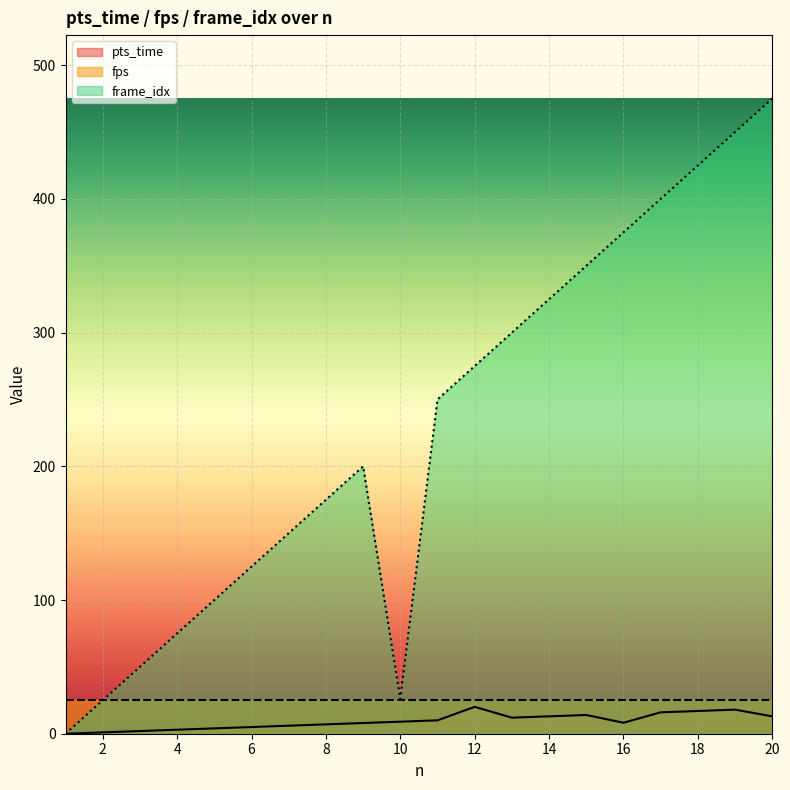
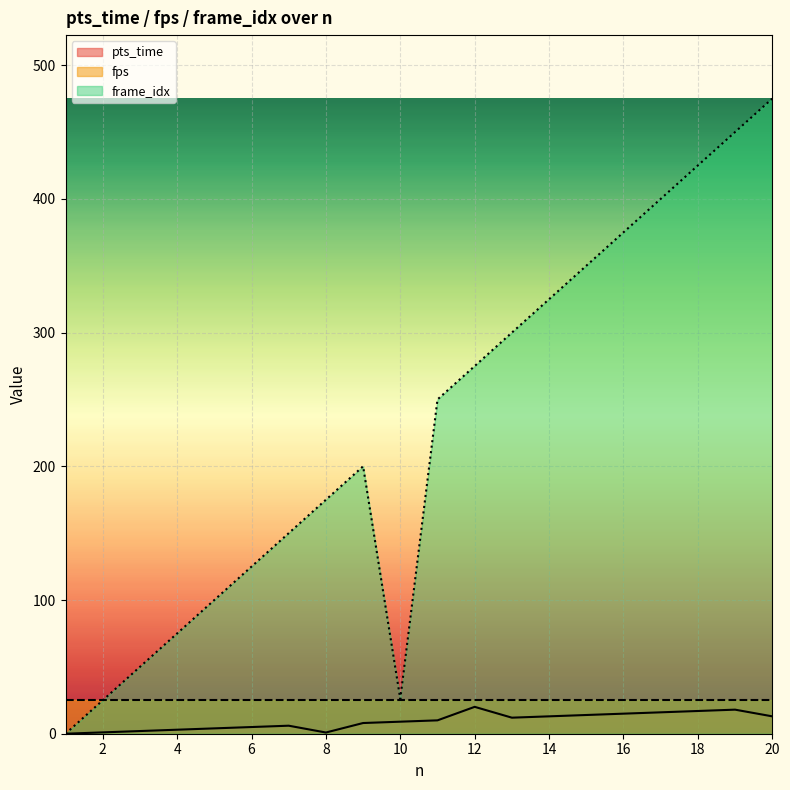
  {
    "pts_time": {
      "2": 1,
      "4": 3,
      "6": 5,
-     "8": 7,
+     "8": 1,
      "10": 9,
      "12": 20,
      "14": 13,
-     "16": 8,
+     "16": 15,
      "18": 17,
      "20": 13
    },
    "fps": {
      "4": 25,
      "6": 25,
      "8": 25,
      "12": 25,
      "14": 25,
      "16": 25,
      "18": 25,
      "20": 25
    },
    "frame_idx": {
      "4": 75,
      "6": 125,
      "8": 175,
      "12": 275,
      "14": 325,
      "16": 375,
      "18": 425,
      "20": 475
    }
  }
